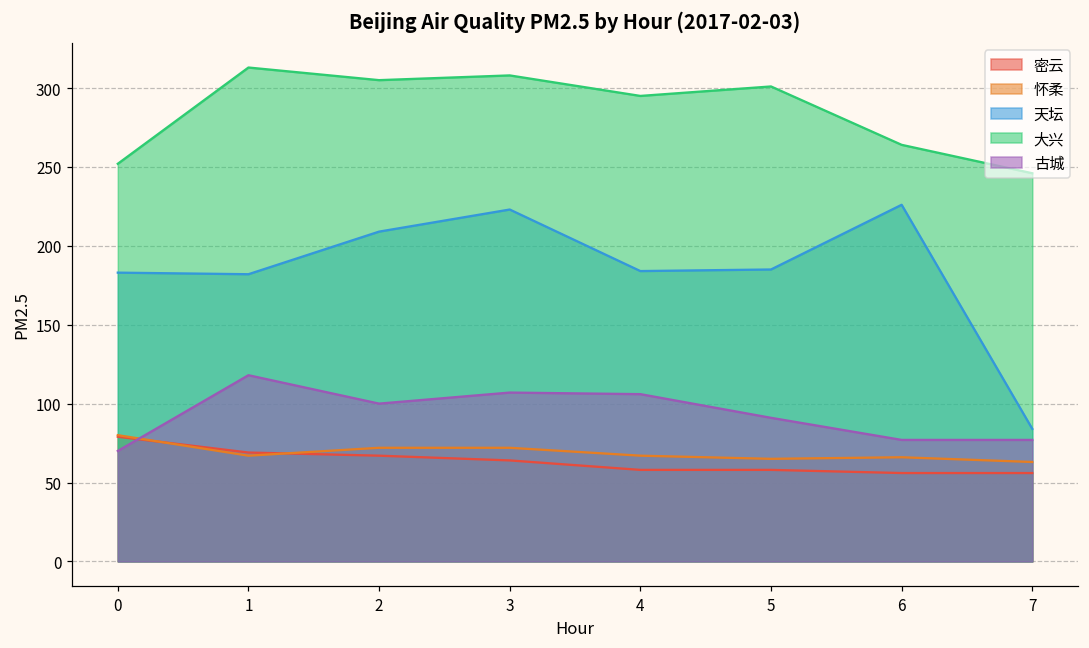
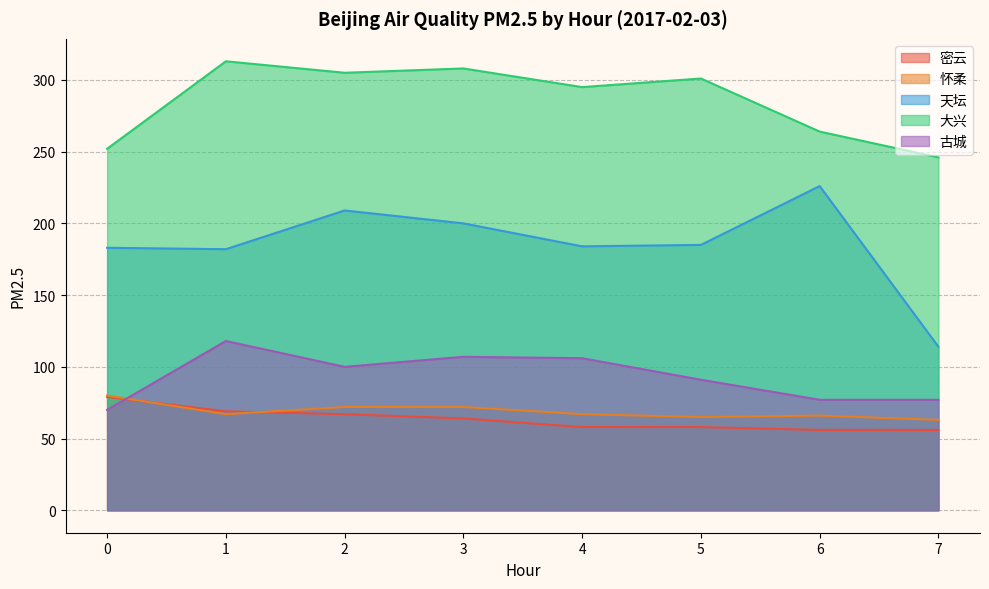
  {
    "天坛": {
      "0": 183,
      "1": 182,
      "2": 209,
-     "3": 223,
+     "3": 200,
      "4": 184,
      "5": 185,
      "6": 226,
-     "7": 84
+     "7": 114
    },
    "大兴": {
      "0": 252,
      "1": 313,
      "2": 305,
      "3": 308,
      "4": 295,
      "5": 301,
      "6": 264,
      "7": 246
    },
    "古城": {
      "0": 70,
      "1": 118,
      "2": 100,
      "3": 107,
      "4": 106,
      "5": 91,
      "6": 77,
      "7": 77
    }
  }
